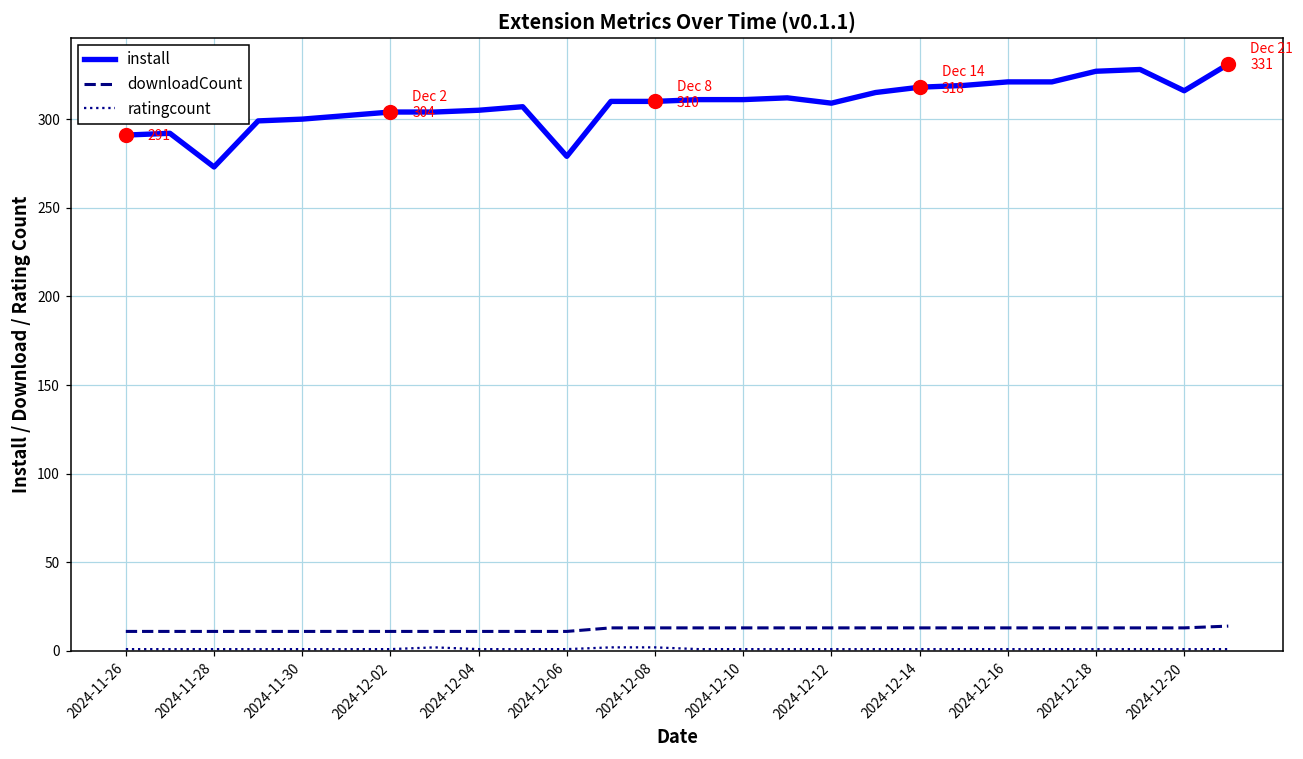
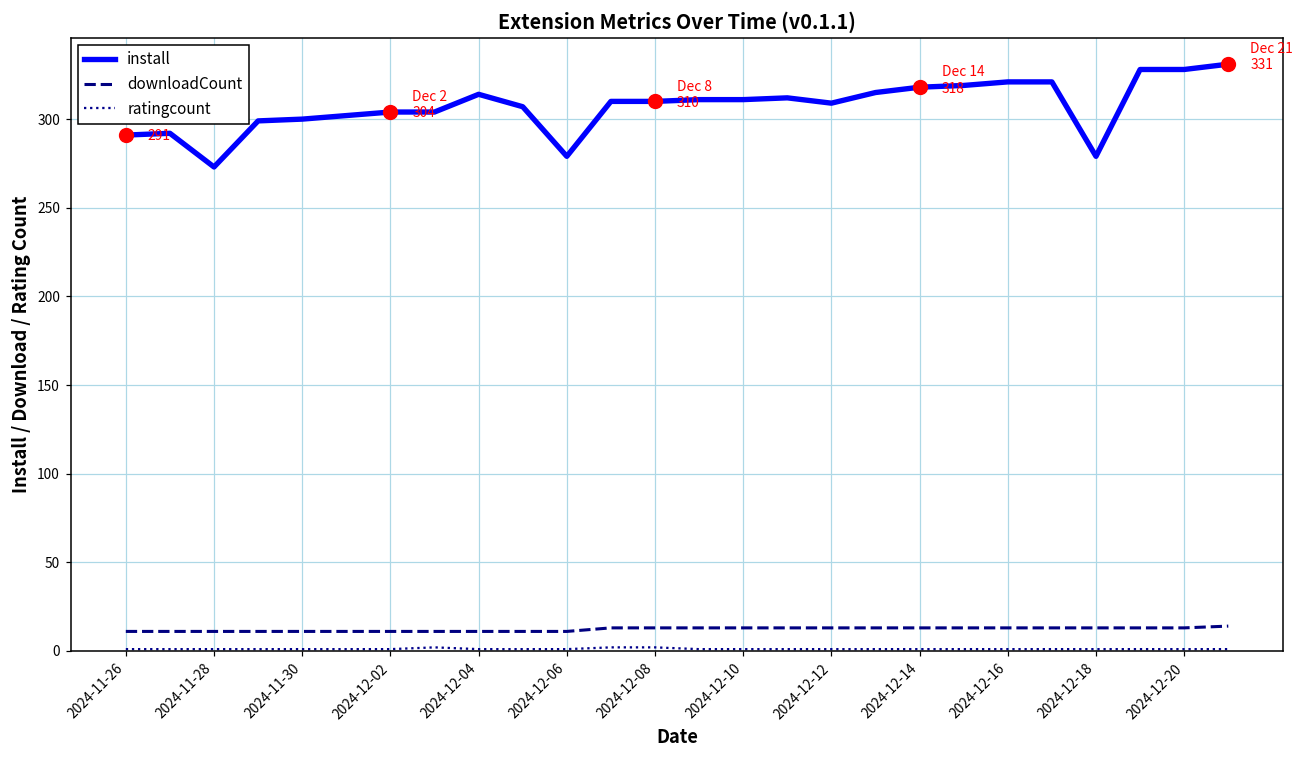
  {
    "install": {
      "2024-11-28": 273,
      "2024-11-30": 300,
-     "2024-12-04": 305,
+     "2024-12-04": 314,
      "2024-12-06": 279,
      "2024-12-10": 311,
      "2024-12-12": 309,
      "2024-12-16": 321,
-     "2024-12-18": 327,
-     "2024-12-20": 316
+     "2024-12-18": 279,
+     "2024-12-20": 328
    }
  }
